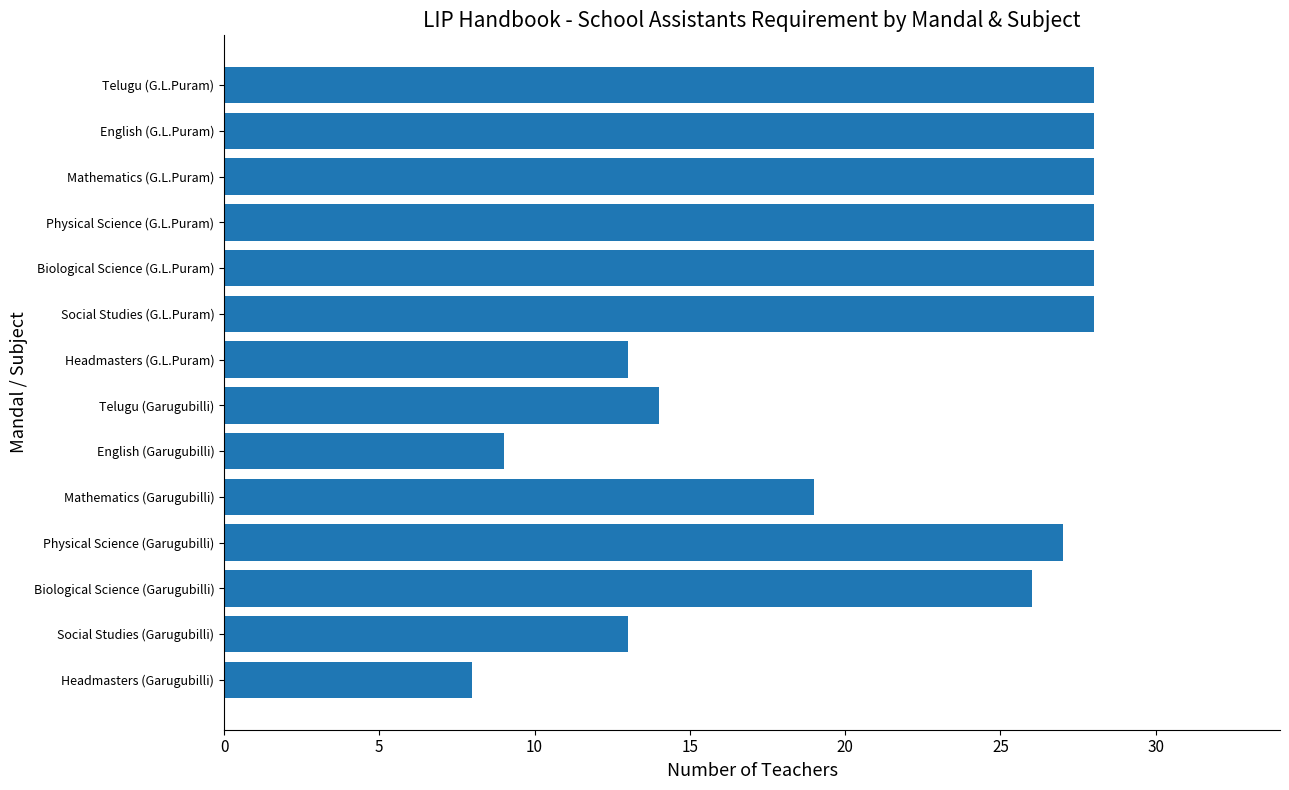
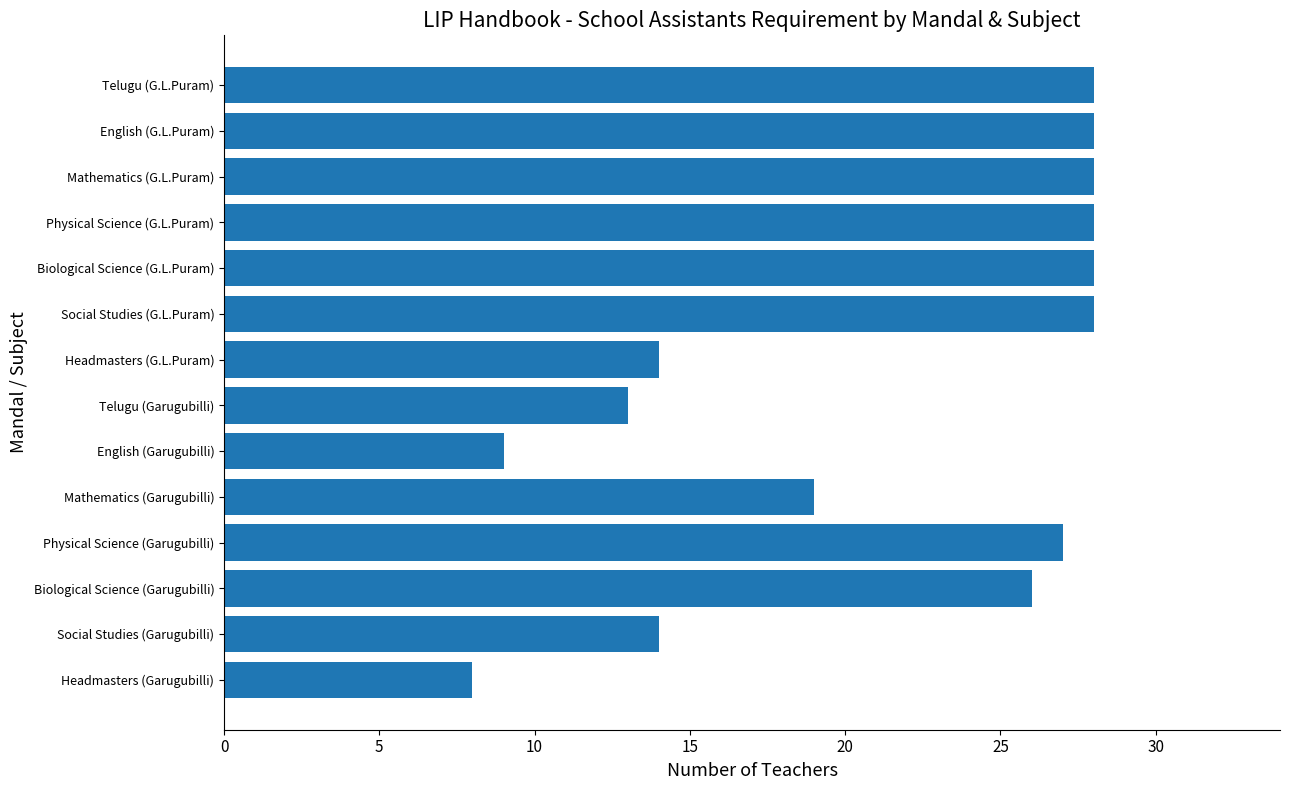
  {
    "Telugu (G.L.Puram)": 28,
    "English (G.L.Puram)": 28,
    "Mathematics (G.L.Puram)": 28,
    "Physical Science (G.L.Puram)": 28,
    "Biological Science (G.L.Puram)": 28,
    "Social Studies (G.L.Puram)": 28,
-   "Headmasters (G.L.Puram)": 13,
-   "Telugu (Garugubilli)": 14,
+   "Headmasters (G.L.Puram)": 14,
+   "Telugu (Garugubilli)": 13,
    "English (Garugubilli)": 9,
    "Mathematics (Garugubilli)": 19,
    "Physical Science (Garugubilli)": 27,
    "Biological Science (Garugubilli)": 26,
-   "Social Studies (Garugubilli)": 13,
+   "Social Studies (Garugubilli)": 14,
    "Headmasters (Garugubilli)": 8
  }
